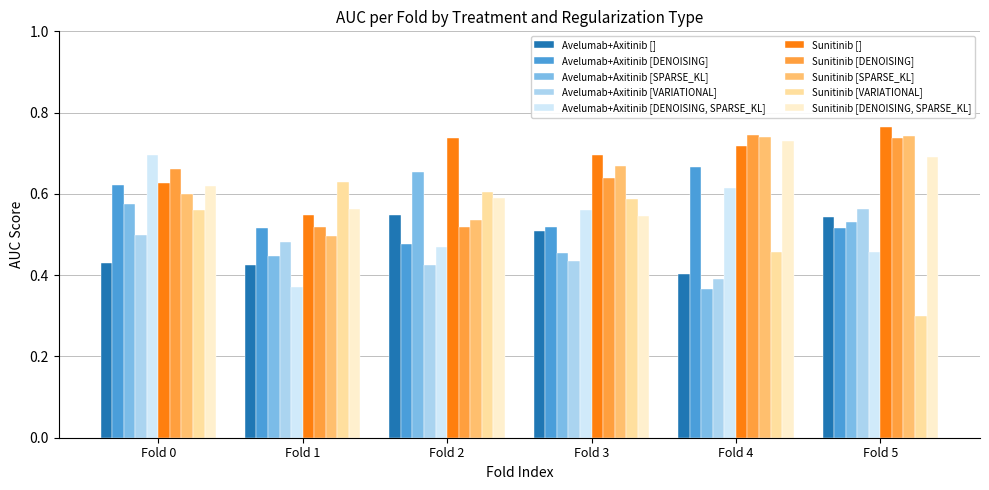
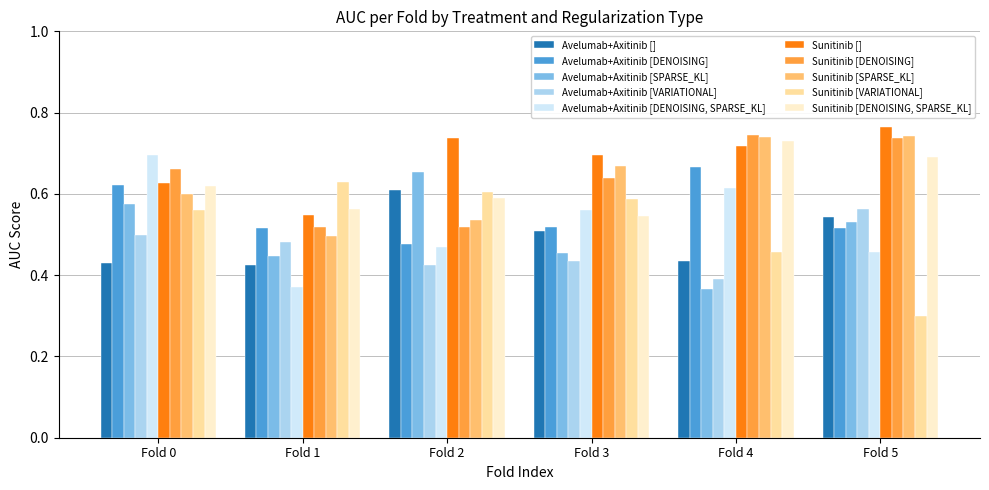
  {
    "Avelumab+Axitinib []": {
      "Fold 0": 0.43,
      "Fold 1": 0.43,
-     "Fold 2": 0.55,
+     "Fold 2": 0.61,
      "Fold 3": 0.51,
-     "Fold 4": 0.40,
+     "Fold 4": 0.43,
      "Fold 5": 0.54
    }
  }
